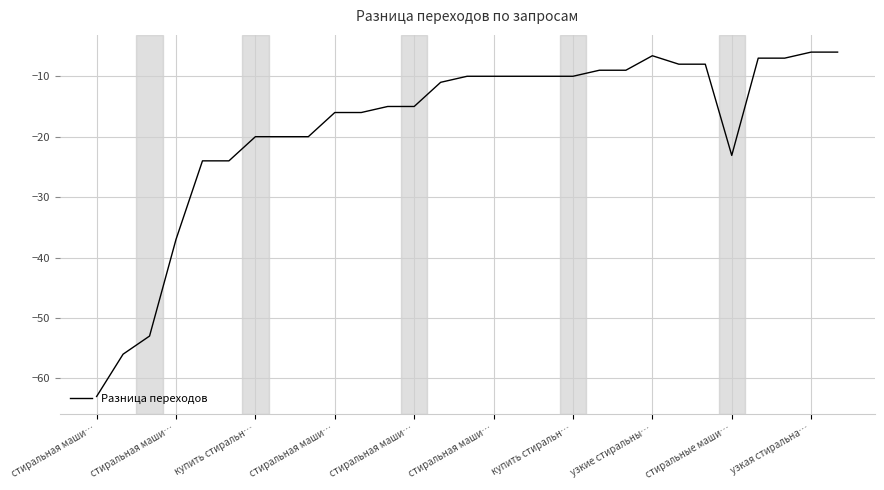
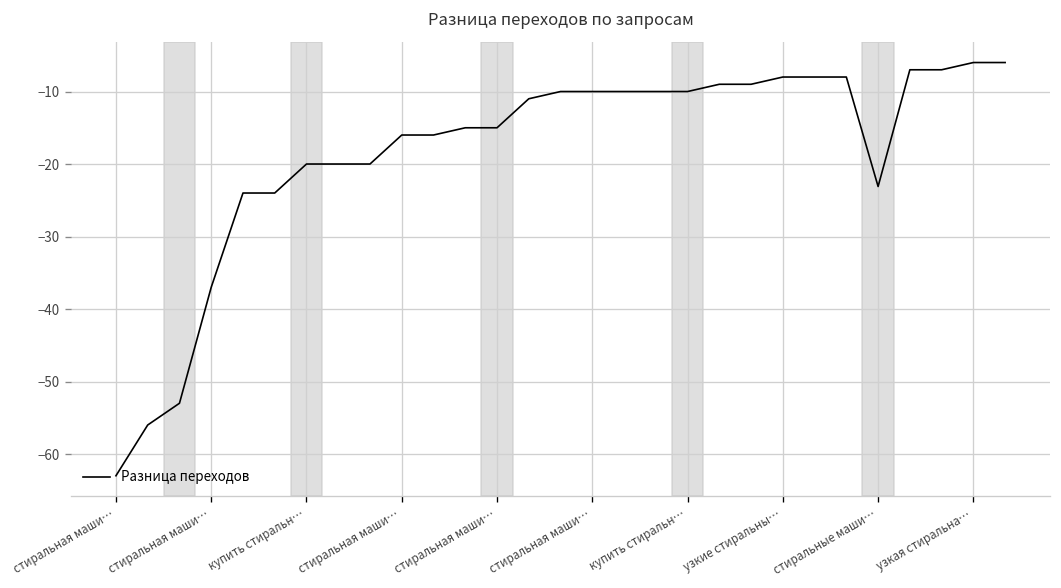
  {
-   "узкие стиральны…": -7,
+   "узкие стиральны…": -8,
    "стиральные маши…": -23,
    "узкая стиральна…": -6
  }
